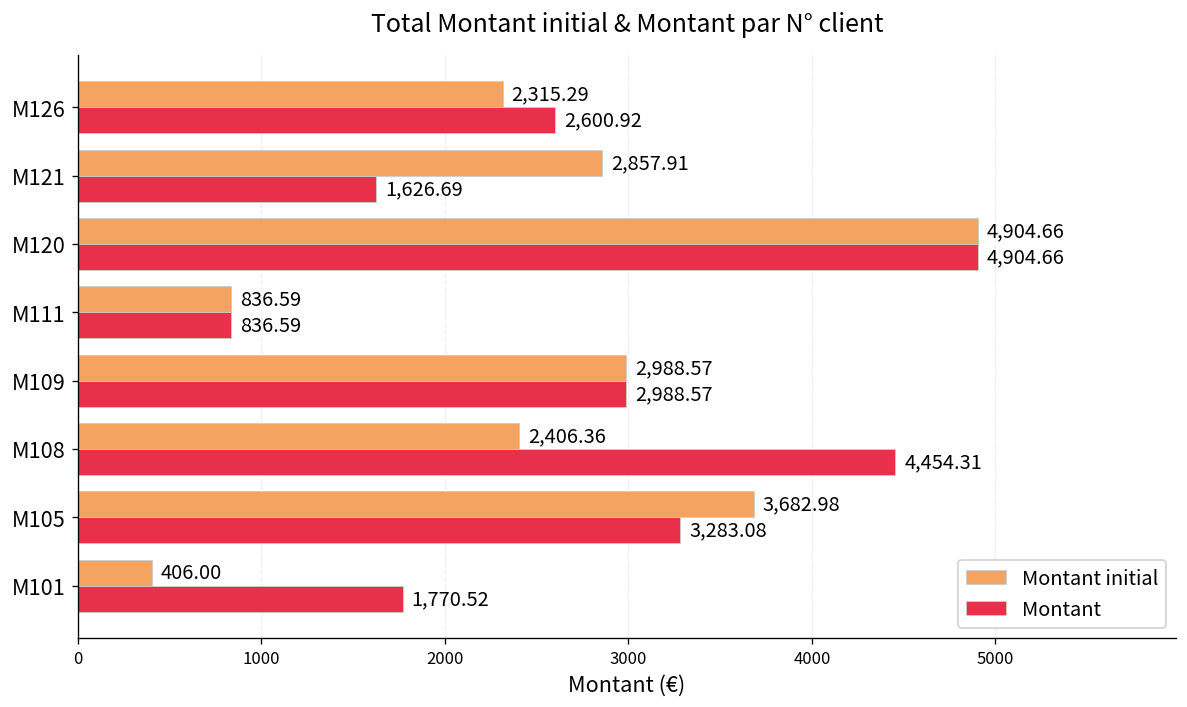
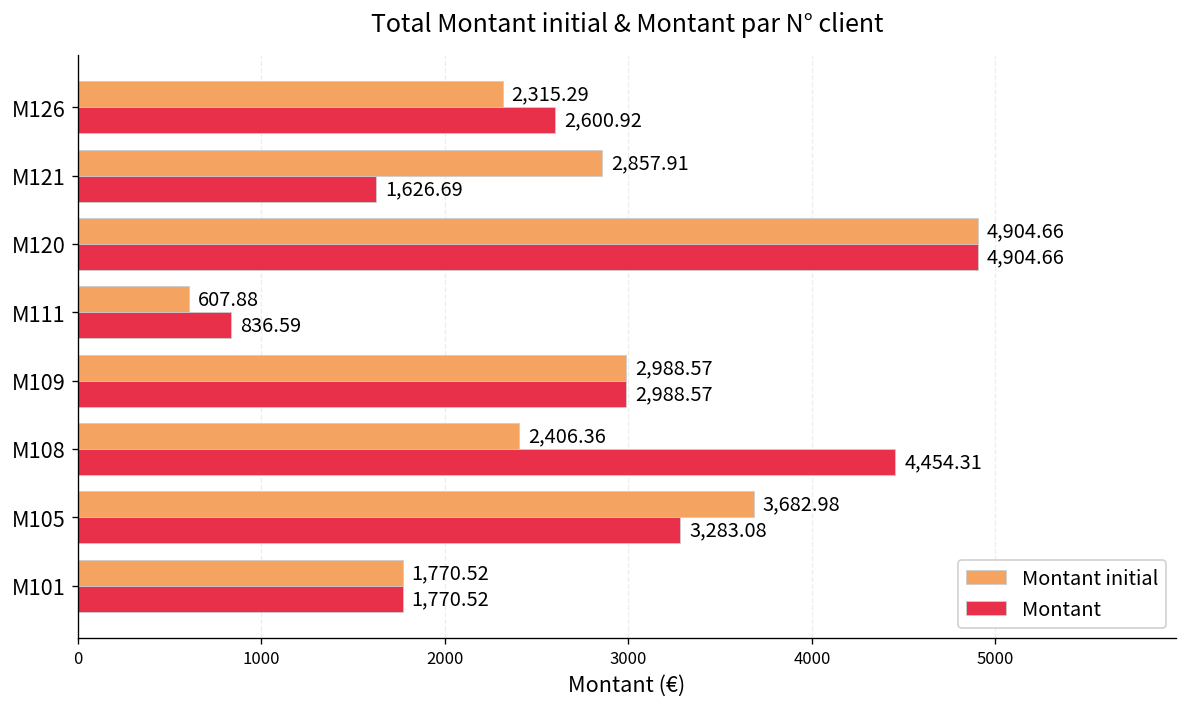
  {
    "Montant initial": {
      "M126": "2,315.29",
      "M121": "2,857.91",
      "M120": "4,904.66",
-     "M111": "836.59",
+     "M111": "607.88",
      "M109": "2,988.57",
      "M108": "2,406.36",
      "M105": "3,682.98",
-     "M101": "406.00"
+     "M101": "1,770.52"
    },
    "Montant": {
      "M126": "2,600.92",
      "M121": "1,626.69",
      "M120": "4,904.66",
      "M111": "836.59",
      "M109": "2,988.57",
      "M108": "4,454.31",
      "M105": "3,283.08",
      "M101": "1,770.52"
    }
  }
